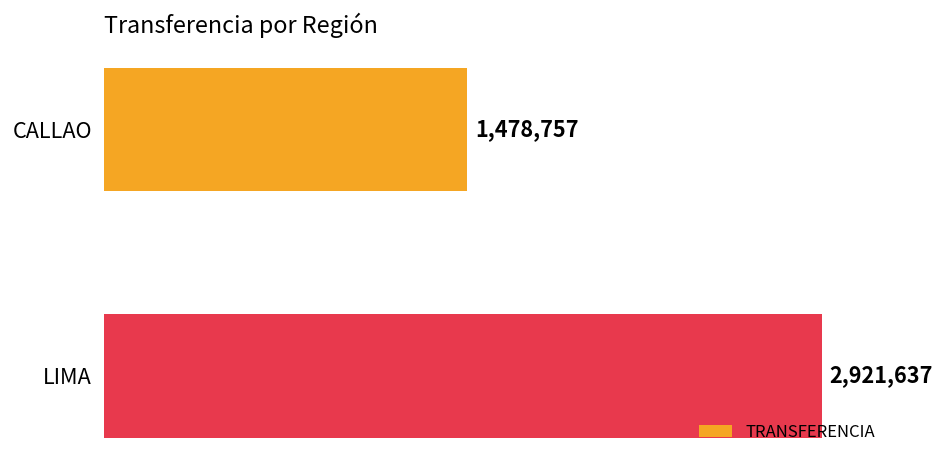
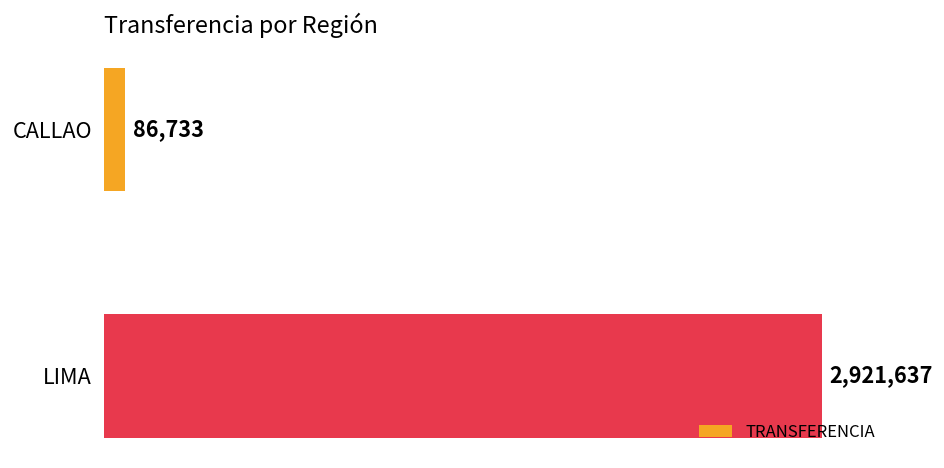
  {
-   "CALLAO": "1,478,757",
+   "CALLAO": "86,733",
    "LIMA": "2,921,637"
  }
